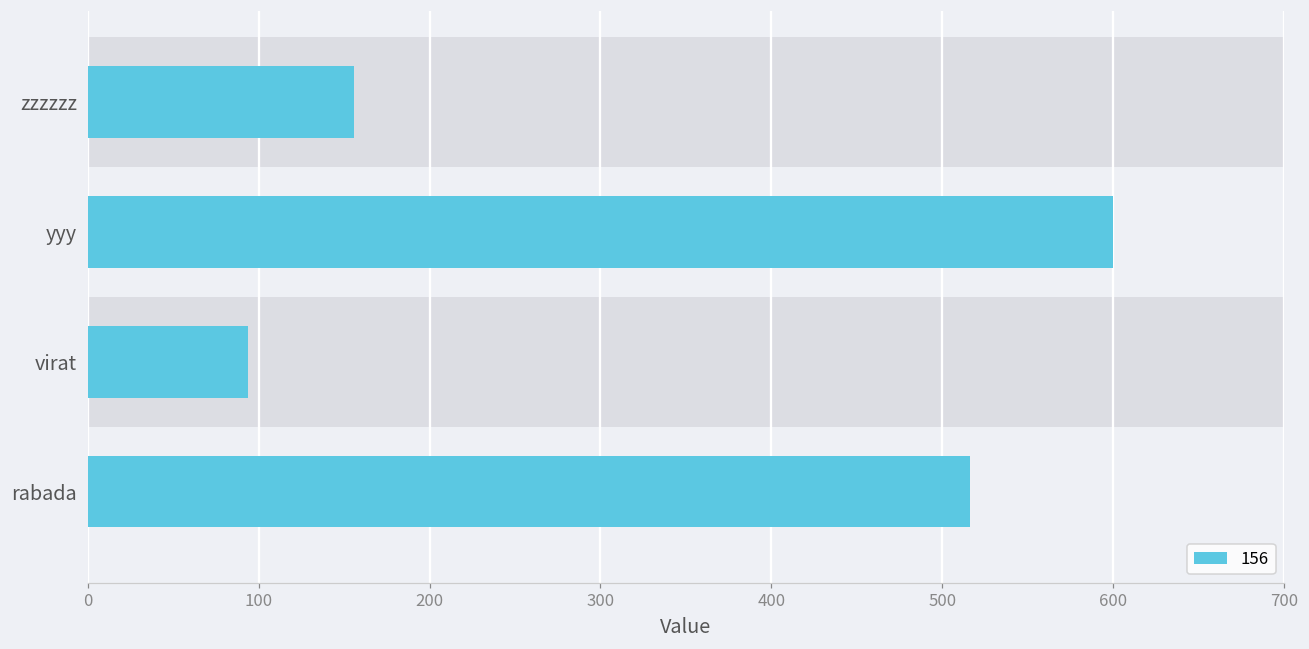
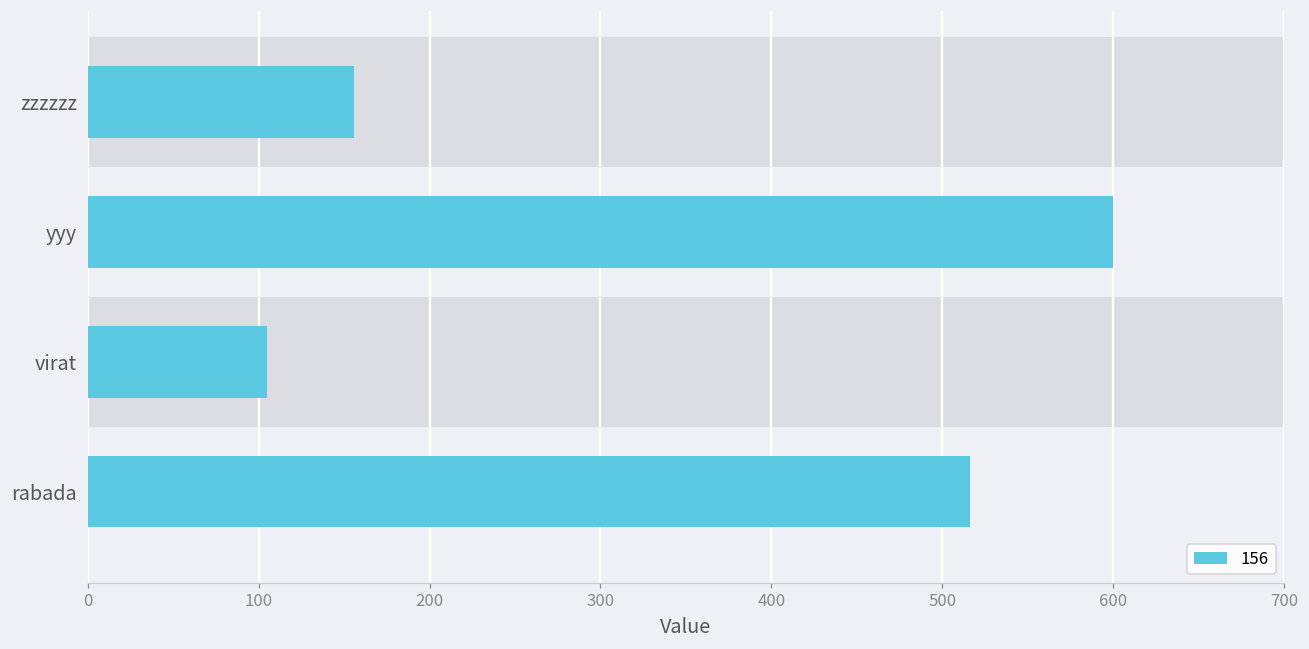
  {
    "zzzzzz": 156,
    "yyy": 600,
-   "virat": 94,
+   "virat": 105,
    "rabada": 516
  }
